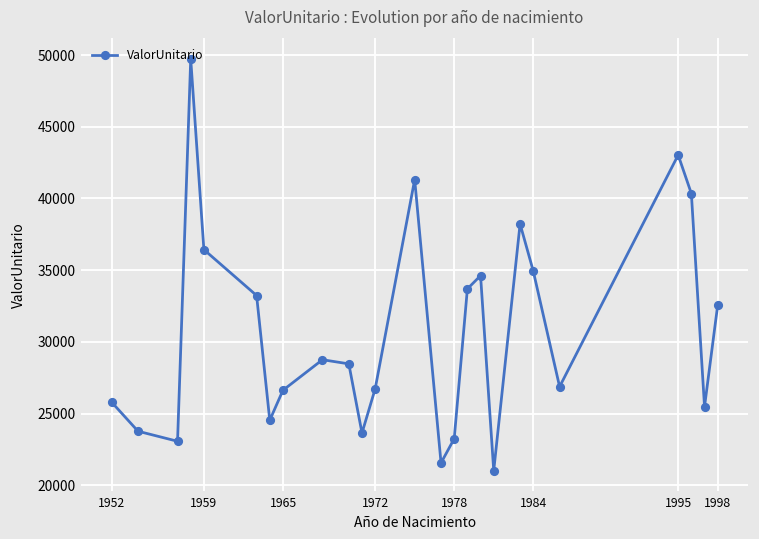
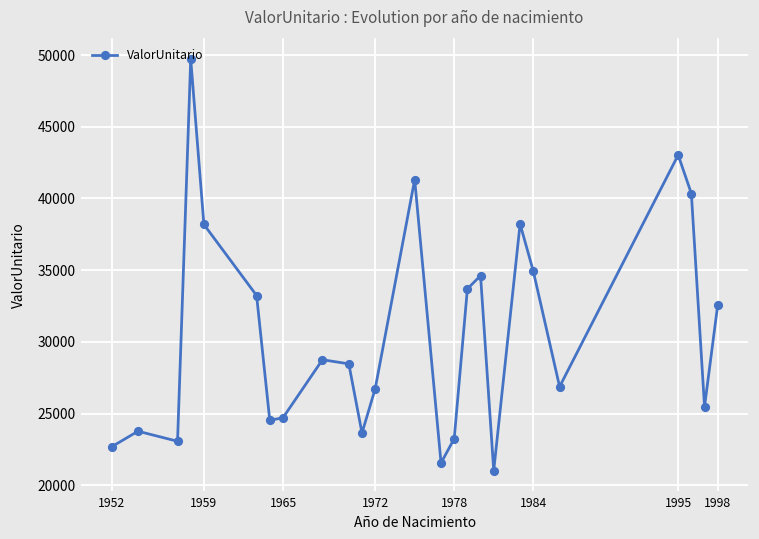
  {
-   "1952": 25800,
-   "1959": 36400,
-   "1965": 26600,
+   "1952": 22700,
+   "1959": 38200,
+   "1965": 24700,
    "1972": 26700,
    "1978": 23200,
    "1984": 34900,
    "1995": 43000,
    "1998": 32600
  }
